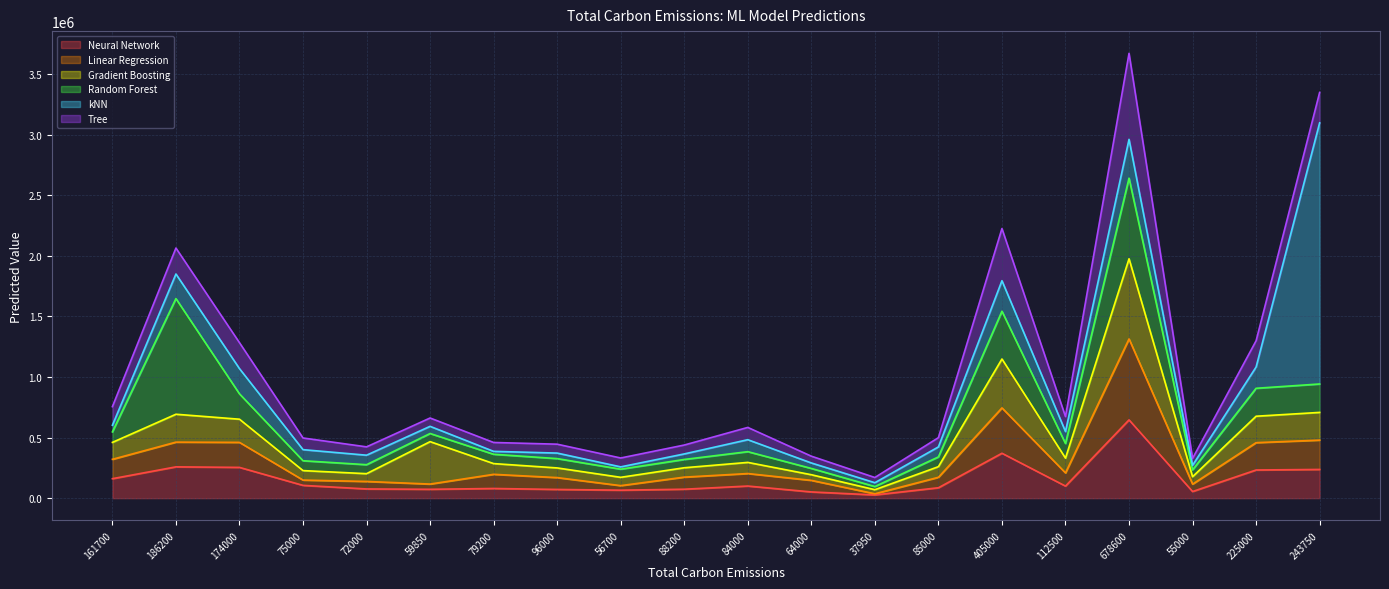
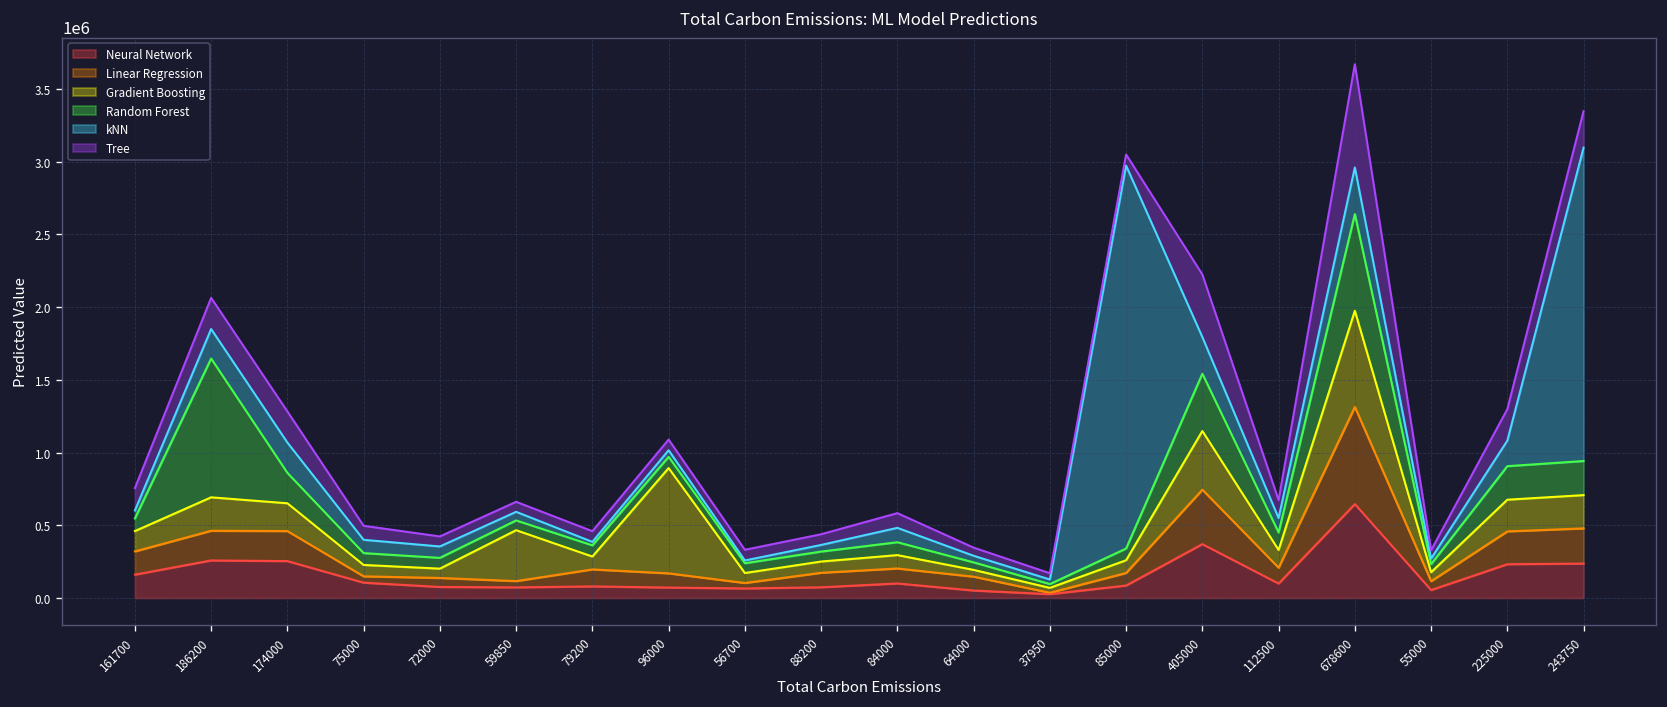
  {
    "Gradient Boosting": {
      "161700": 140000,
      "186200": 230000,
      "174000": 190000,
      "75000": 80000,
      "72000": 60000,
      "59850": 350000,
      "79200": 90000,
-     "96000": 80000,
+     "96000": 720000,
      "56700": 70000,
      "88200": 80000,
      "84000": 90000,
      "64000": 50000,
      "37950": 30000,
      "85000": 90000,
      "405000": 400000,
      "112500": 120000,
      "678600": 660000,
      "55000": 60000,
      "225000": 220000,
      "243750": 230000
    },
    "Random Forest": {
      "161700": 90000,
      "186200": 950000,
      "174000": 210000,
      "75000": 80000,
      "72000": 70000,
      "59850": 70000,
      "79200": 80000,
      "96000": 80000,
      "88200": 70000,
      "84000": 90000,
      "64000": 50000,
      "37950": 30000,
      "85000": 80000,
      "405000": 390000,
      "112500": 120000,
      "678600": 670000,
      "55000": 60000,
      "225000": 230000,
      "243750": 230000
    },
    "kNN": {
      "161700": 50000,
      "186200": 200000,
      "174000": 210000,
      "75000": 90000,
      "72000": 80000,
      "59850": 60000,
      "79200": 20000,
      "96000": 50000,
      "88200": 50000,
      "84000": 100000,
      "64000": 50000,
      "37950": 30000,
-     "85000": 80000,
+     "85000": 2630000,
      "405000": 250000,
      "112500": 100000,
      "678600": 320000,
      "55000": 40000,
      "225000": 180000,
      "243750": 2150000
    },
    "Tree": {
      "161700": 150000,
      "186200": 210000,
      "174000": 210000,
      "75000": 100000,
      "72000": 70000,
      "59850": 70000,
      "79200": 70000,
      "96000": 70000,
      "56700": 70000,
      "88200": 70000,
      "84000": 100000,
      "64000": 60000,
      "37950": 40000,
      "85000": 80000,
      "405000": 430000,
      "112500": 120000,
      "678600": 710000,
      "55000": 60000,
      "225000": 220000,
      "243750": 250000
    }
  }
